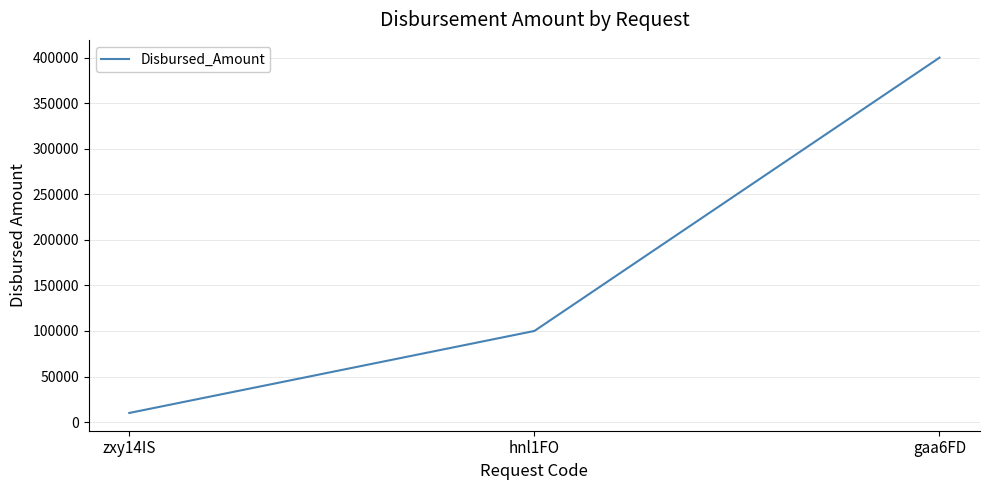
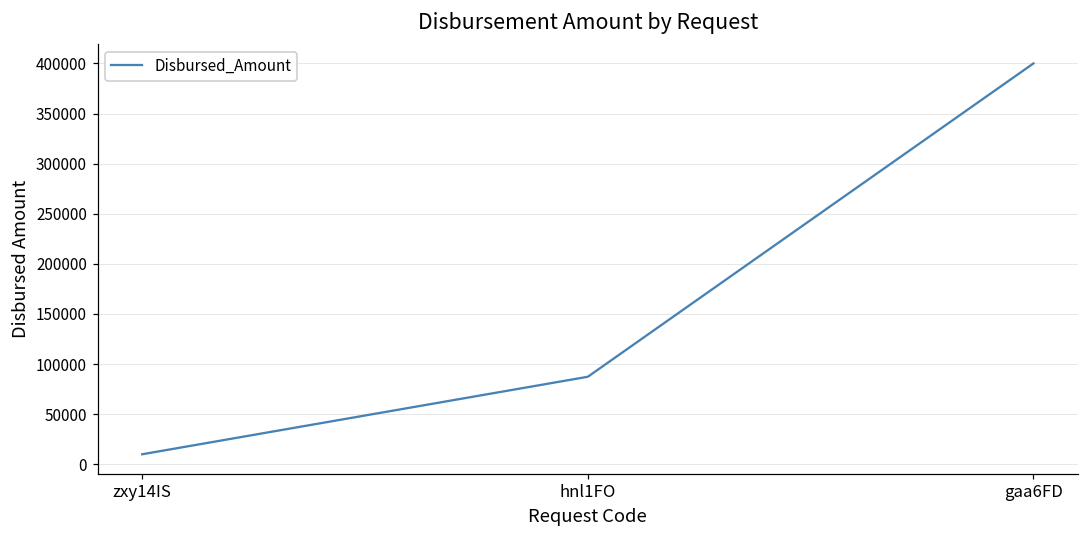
  {
    "zxy14IS": 10000,
-   "hnl1FO": 100000,
+   "hnl1FO": 90000,
    "gaa6FD": 400000
  }
